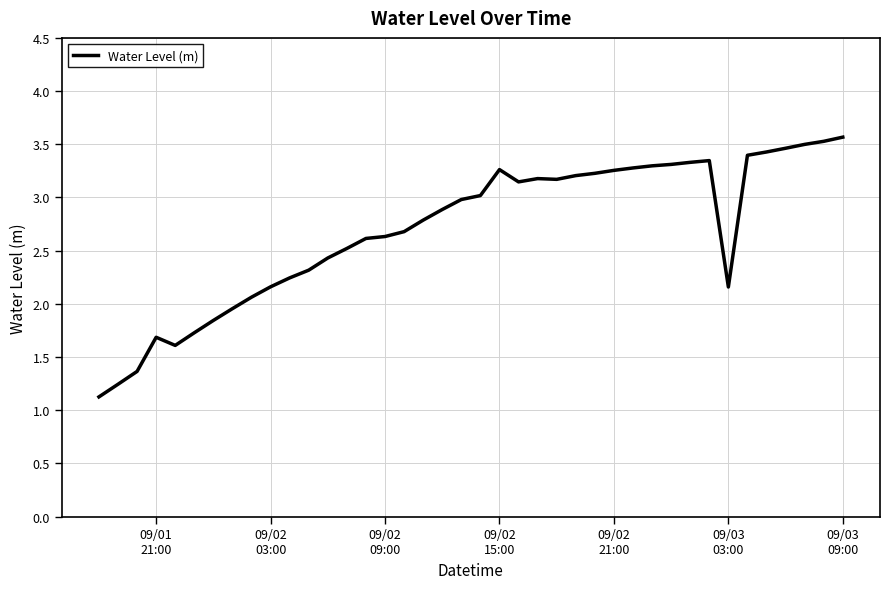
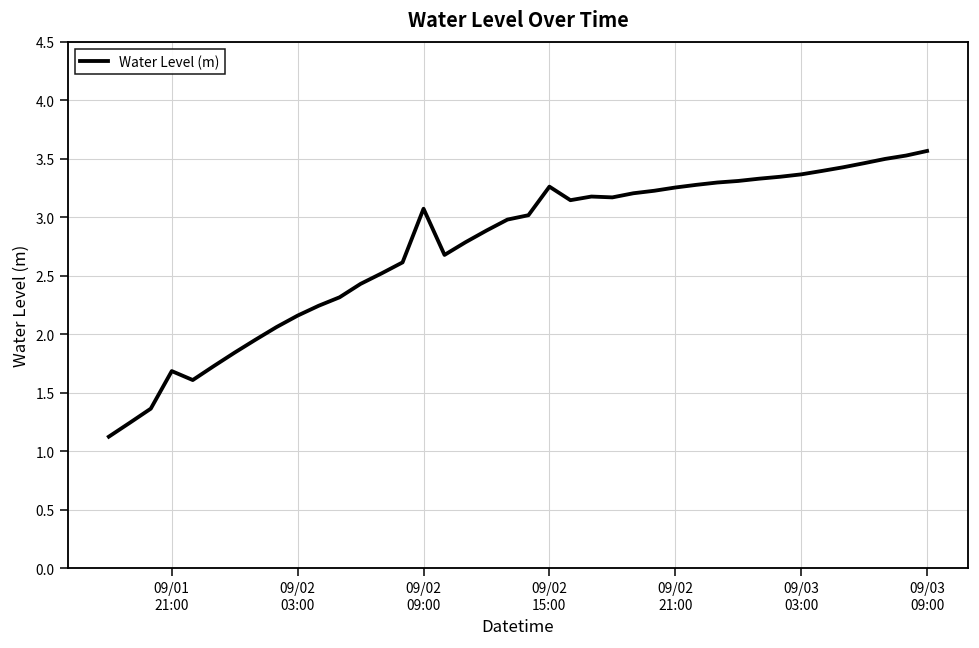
  {
    "09/01 21:00": 1.69,
    "09/02 03:00": 2.16,
-   "09/02 09:00": 2.63,
+   "09/02 09:00": 3.07,
    "09/02 15:00": 3.26,
    "09/02 21:00": 3.25,
-   "09/03 03:00": 2.16,
+   "09/03 03:00": 3.37,
    "09/03 09:00": 3.57
  }
